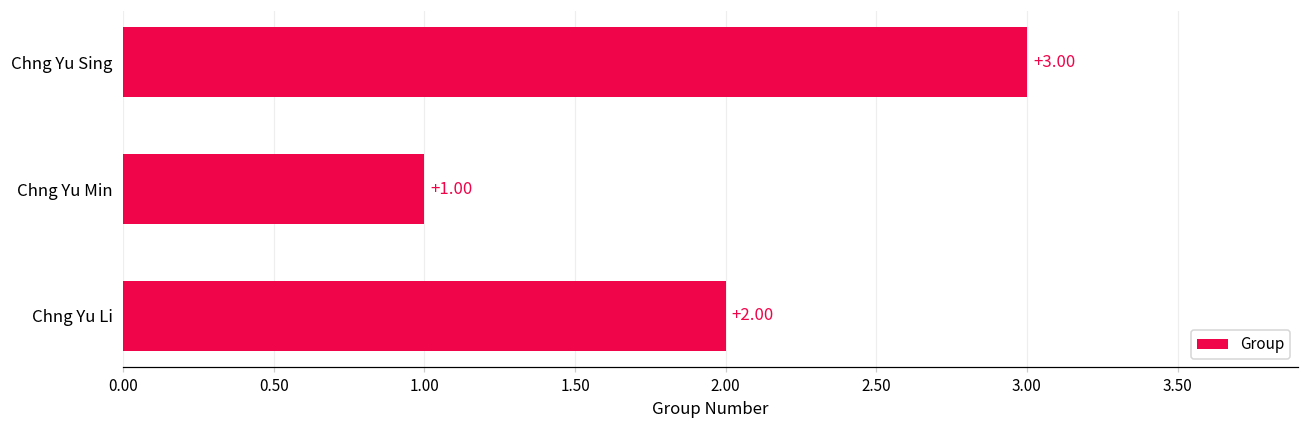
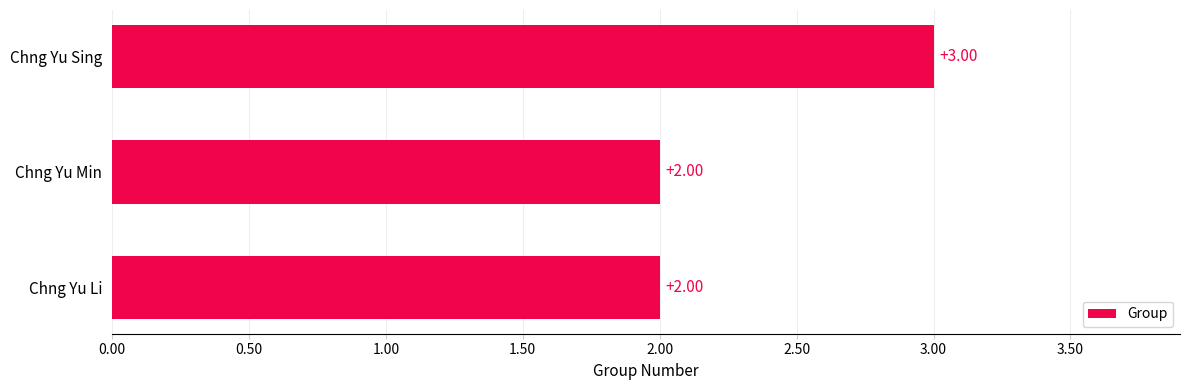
  {
    "Chng Yu Sing": "+3.00",
-   "Chng Yu Min": "+1.00",
+   "Chng Yu Min": "+2.00",
    "Chng Yu Li": "+2.00"
  }
